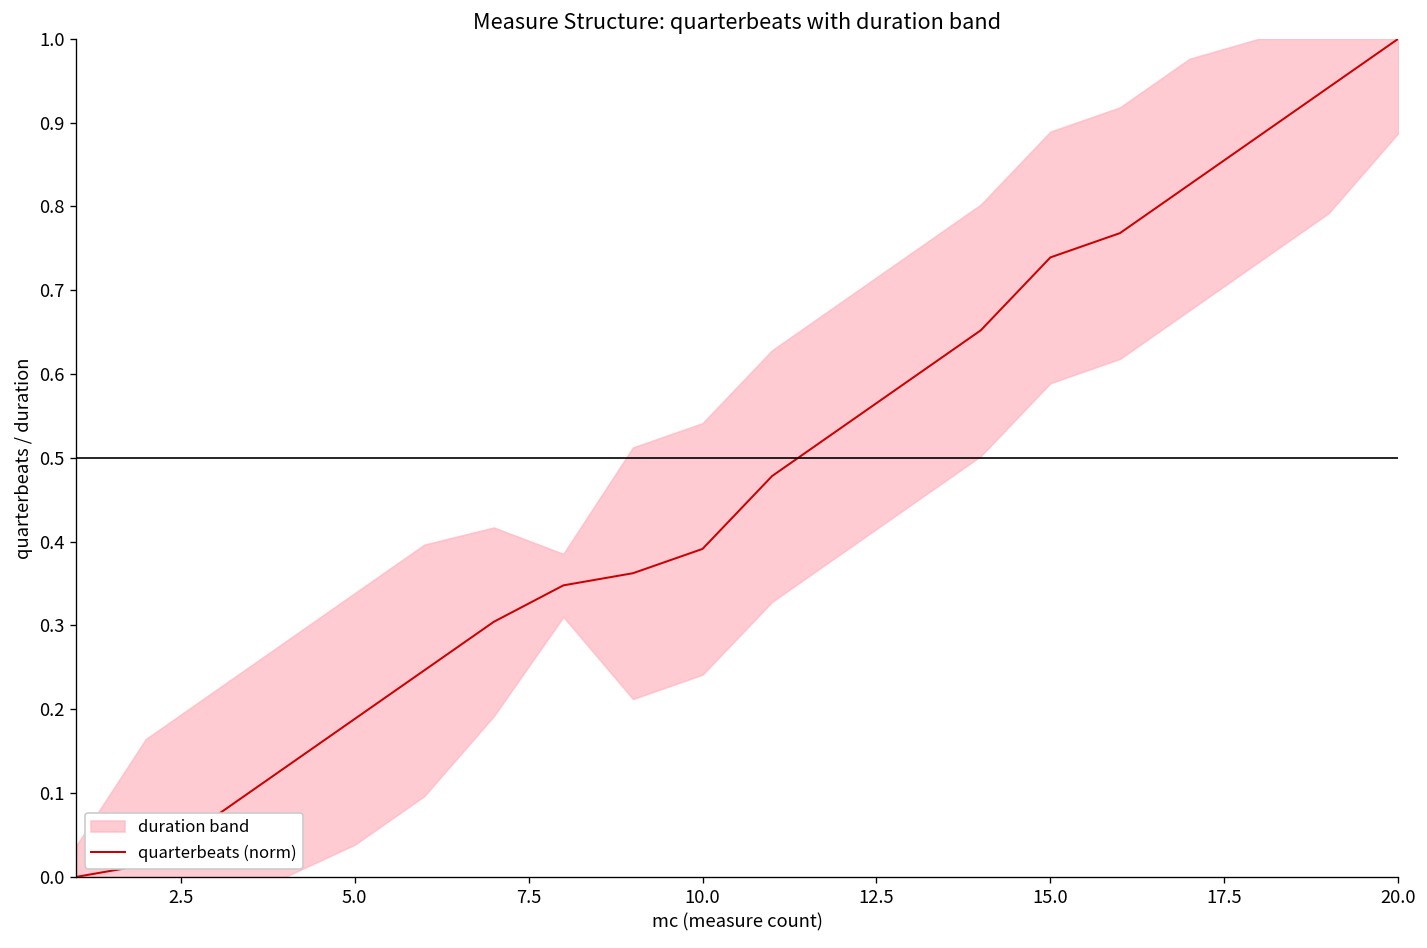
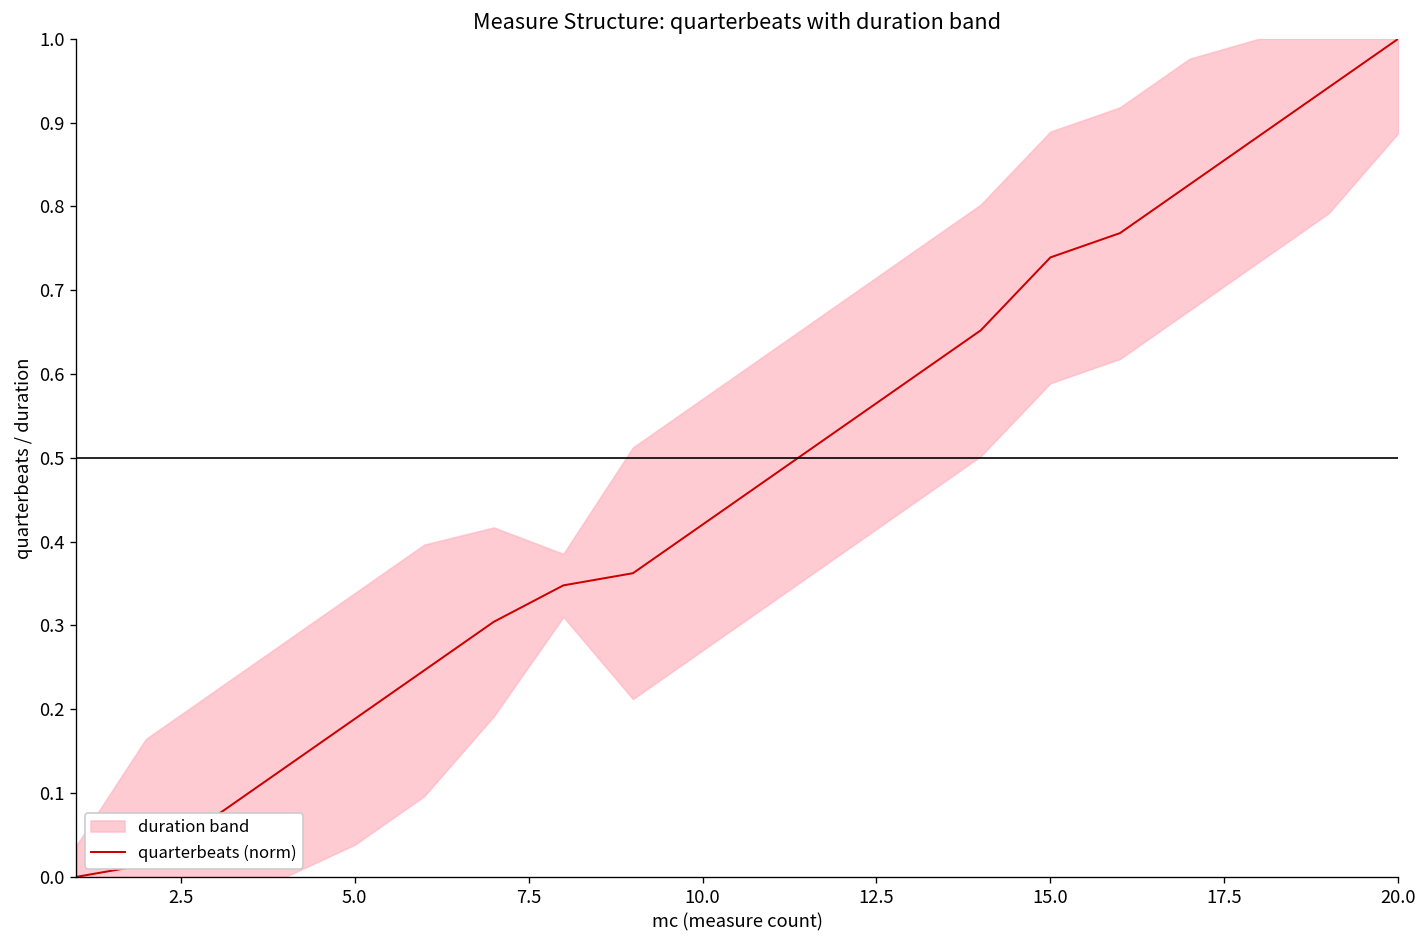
  {
    "quarterbeats (norm)": {
      "5.0": 0.19,
-     "10.0": 0.39,
+     "10.0": 0.42,
      "15.0": 0.74
    }
  }
